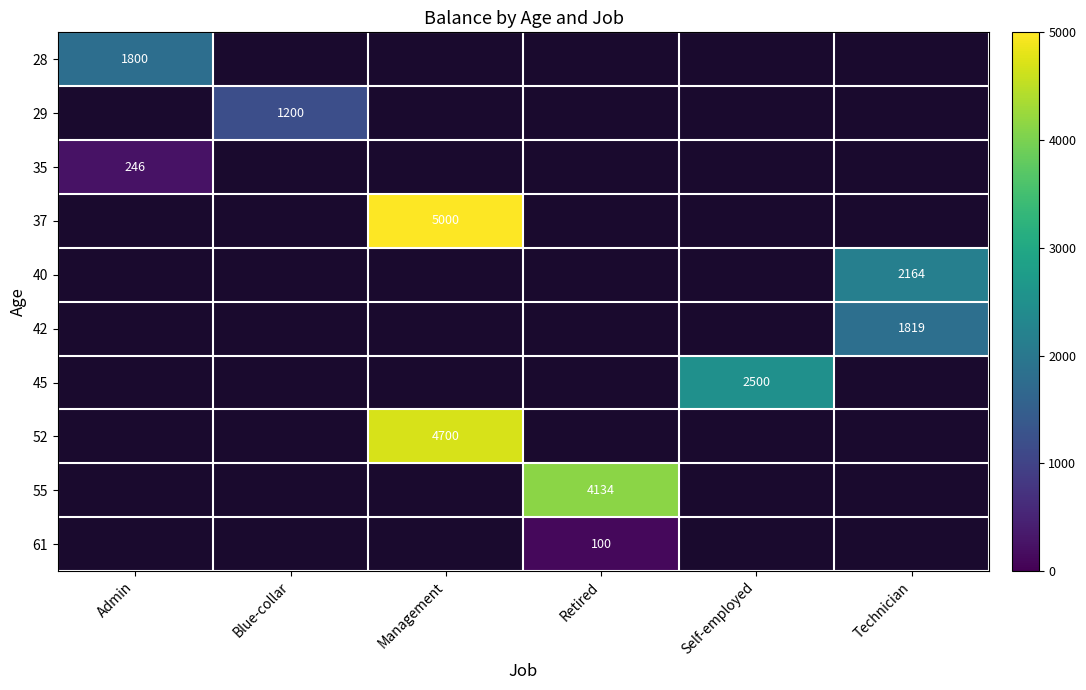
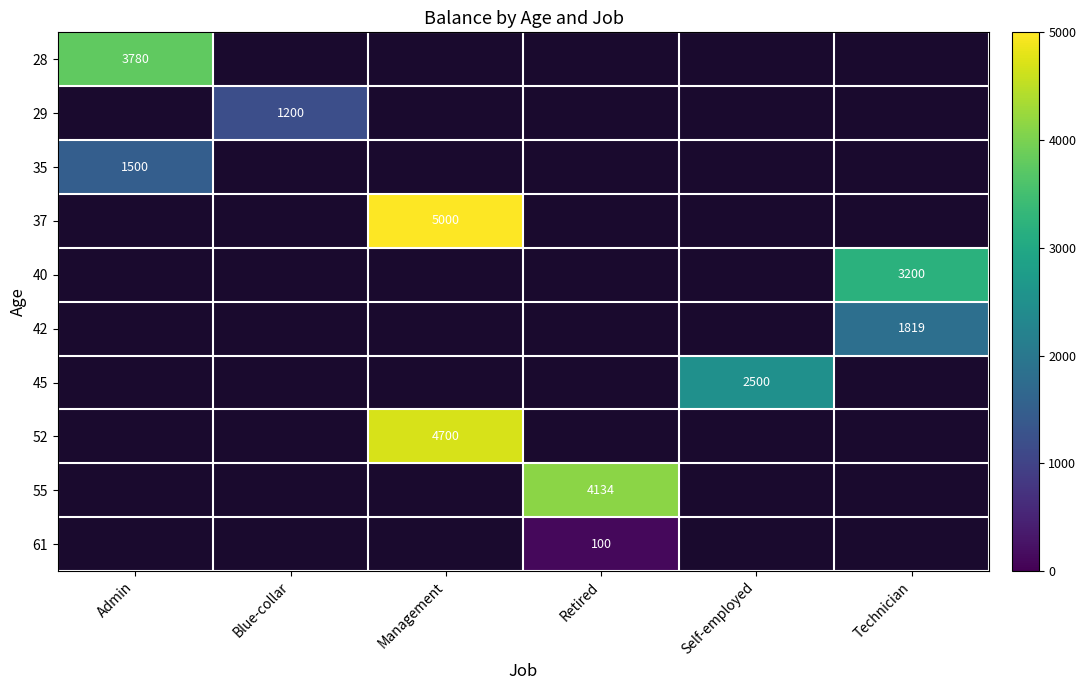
  {
    "28": {
-     "Admin": 1800
+     "Admin": 3780
    },
    "29": {
      "Blue-collar": 1200
    },
    "35": {
-     "Admin": 246
+     "Admin": 1500
    },
    "37": {
      "Management": 5000
    },
    "40": {
-     "Technician": 2164
+     "Technician": 3200
    },
    "42": {
      "Technician": 1819
    },
    "45": {
      "Self-employed": 2500
    },
    "52": {
      "Management": 4700
    },
    "55": {
      "Retired": 4134
    },
    "61": {
      "Retired": 100
    }
  }
